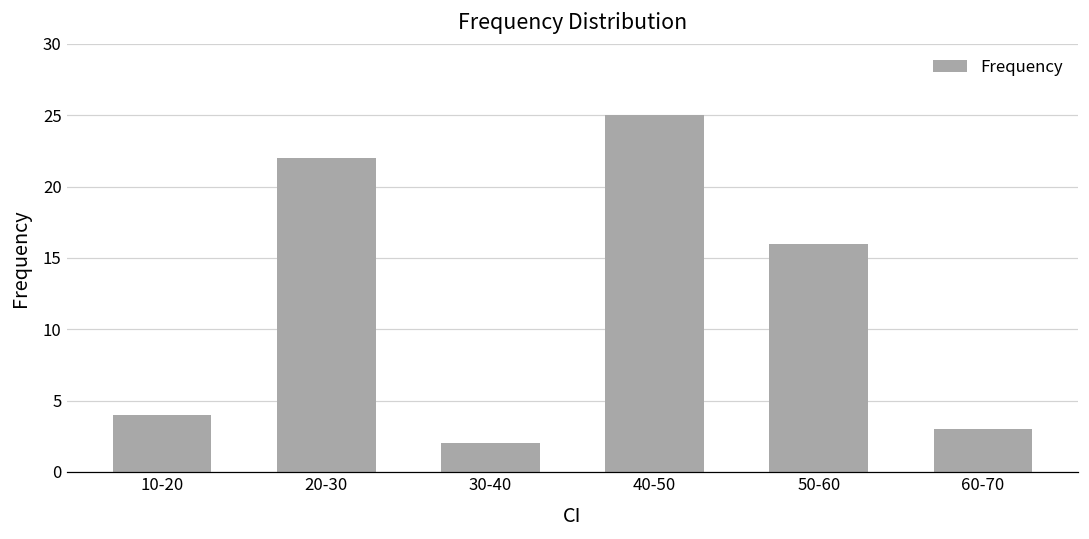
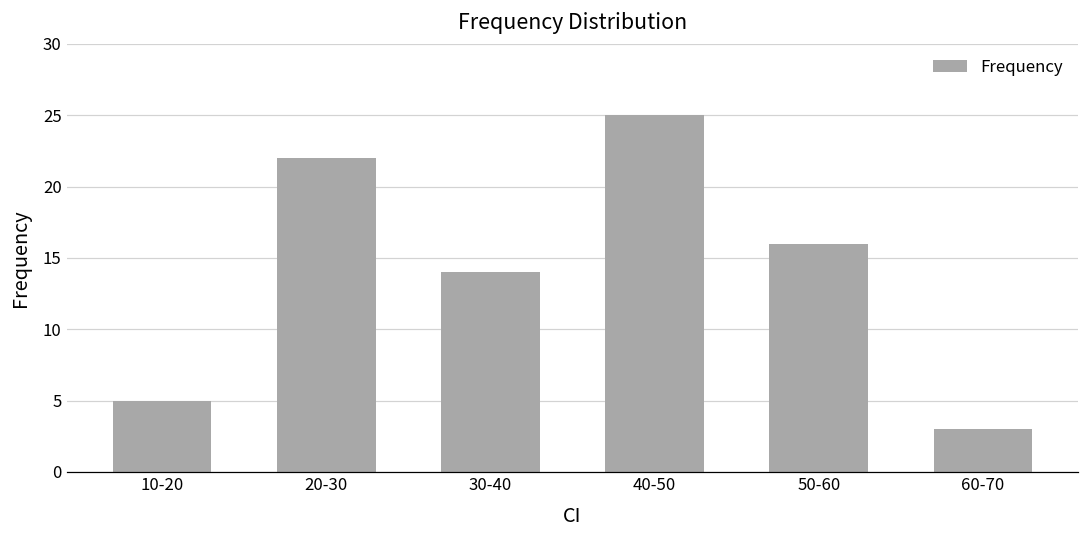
  {
-   "10-20": 4,
+   "10-20": 5,
    "20-30": 22,
-   "30-40": 2,
+   "30-40": 14,
    "40-50": 25,
    "50-60": 16,
    "60-70": 3
  }
